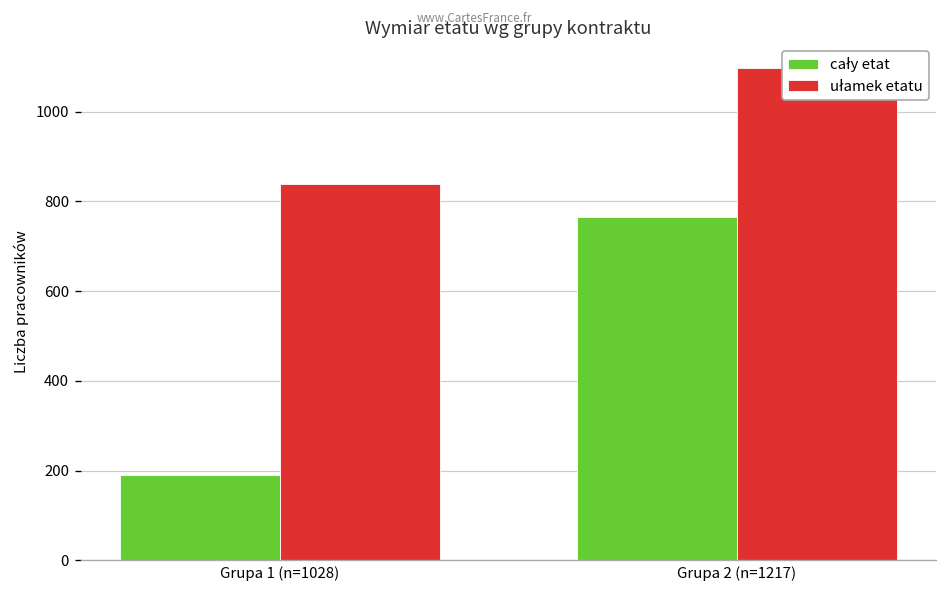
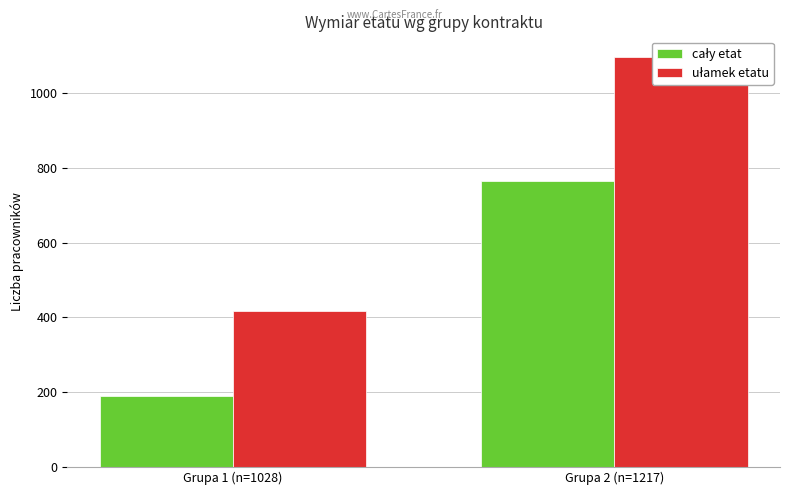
  {
    "cały etat": {
      "Grupa 1 (n=1028)": 190,
      "Grupa 2 (n=1217)": 770
    },
    "ułamek etatu": {
-     "Grupa 1 (n=1028)": 840
+     "Grupa 1 (n=1028)": 420
    }
  }
